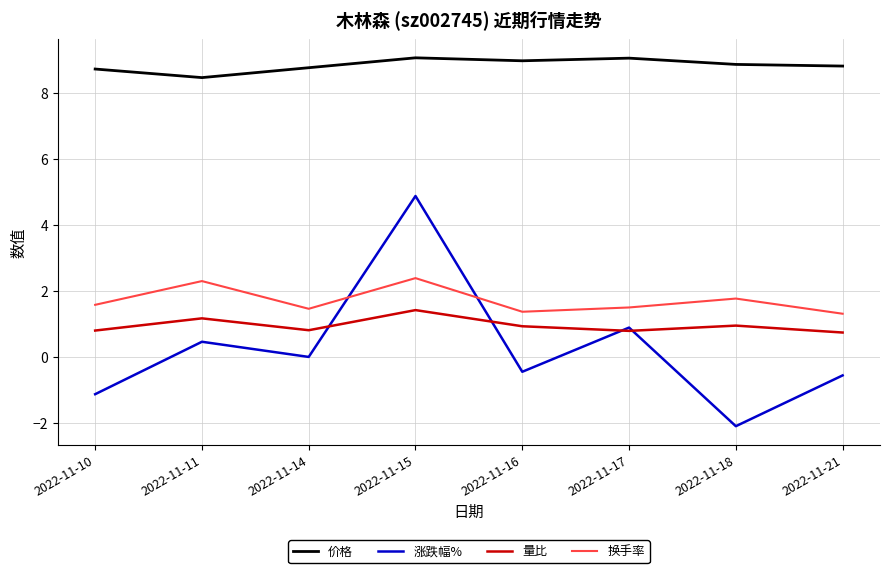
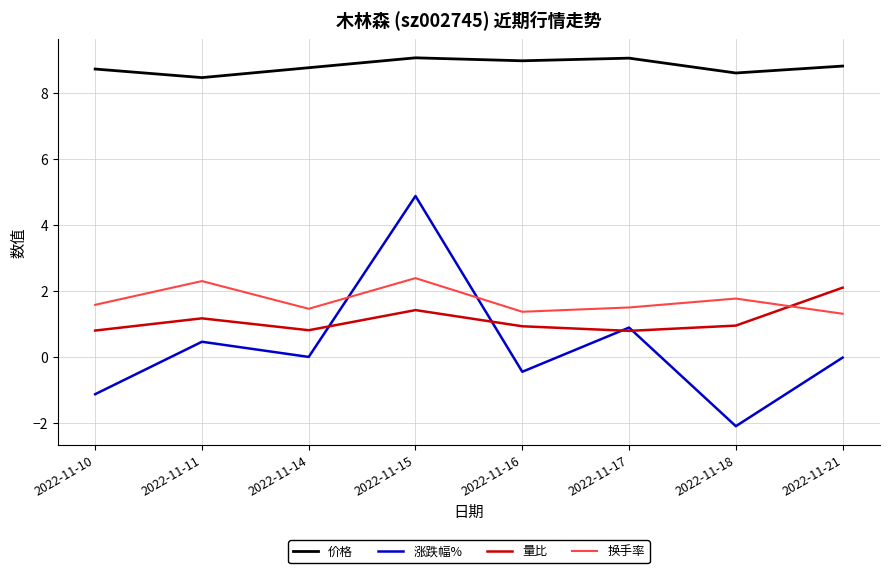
  {
    "价格": {
      "2022-11-10": 8.7,
      "2022-11-11": 8.5,
      "2022-11-14": 8.8,
      "2022-11-15": 9.1,
      "2022-11-16": 9.0,
      "2022-11-17": 9.1,
-     "2022-11-18": 8.9,
+     "2022-11-18": 8.6,
      "2022-11-21": 8.8
    },
    "涨跌幅%": {
      "2022-11-10": -1.1,
      "2022-11-11": 0.5,
      "2022-11-14": 0.0,
      "2022-11-15": 4.9,
      "2022-11-16": -0.5,
      "2022-11-17": 0.9,
      "2022-11-18": -2.1,
-     "2022-11-21": -0.6
+     "2022-11-21": 0.0
    },
    "量比": {
      "2022-11-10": 0.8,
      "2022-11-11": 1.2,
      "2022-11-14": 0.8,
      "2022-11-15": 1.4,
      "2022-11-16": 0.9,
      "2022-11-17": 0.8,
      "2022-11-18": 1.0,
-     "2022-11-21": 0.7
+     "2022-11-21": 2.1
    },
    "换手率": {
      "2022-11-10": 1.6,
      "2022-11-11": 2.3,
      "2022-11-14": 1.5,
      "2022-11-15": 2.4,
      "2022-11-16": 1.4,
      "2022-11-17": 1.5,
      "2022-11-18": 1.8,
      "2022-11-21": 1.3
    }
  }
